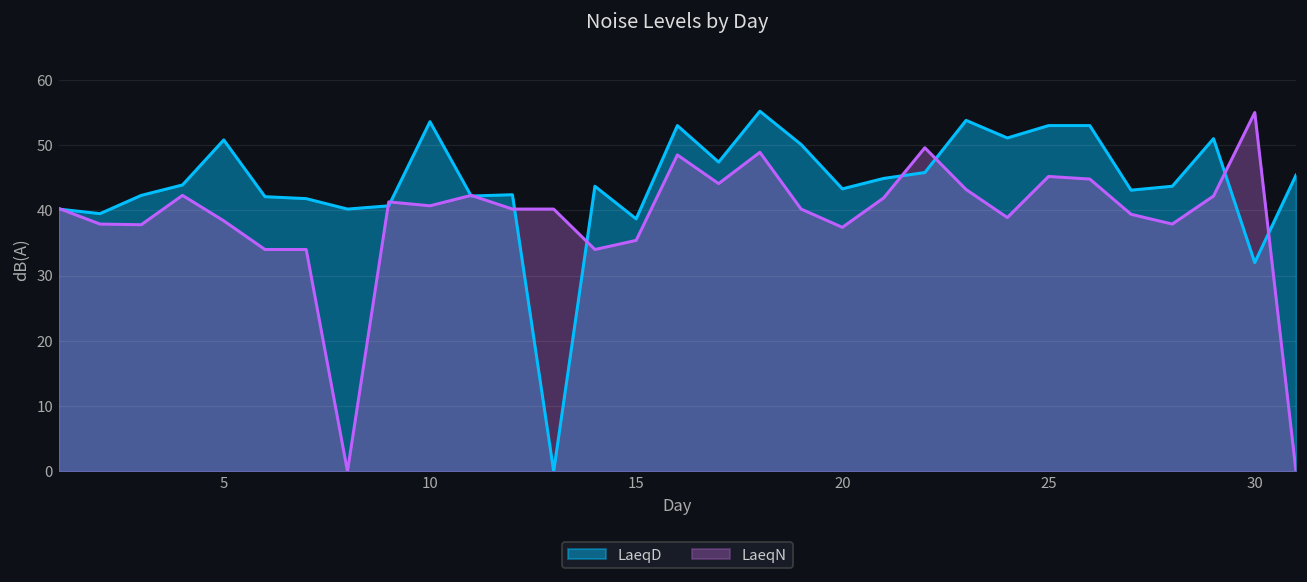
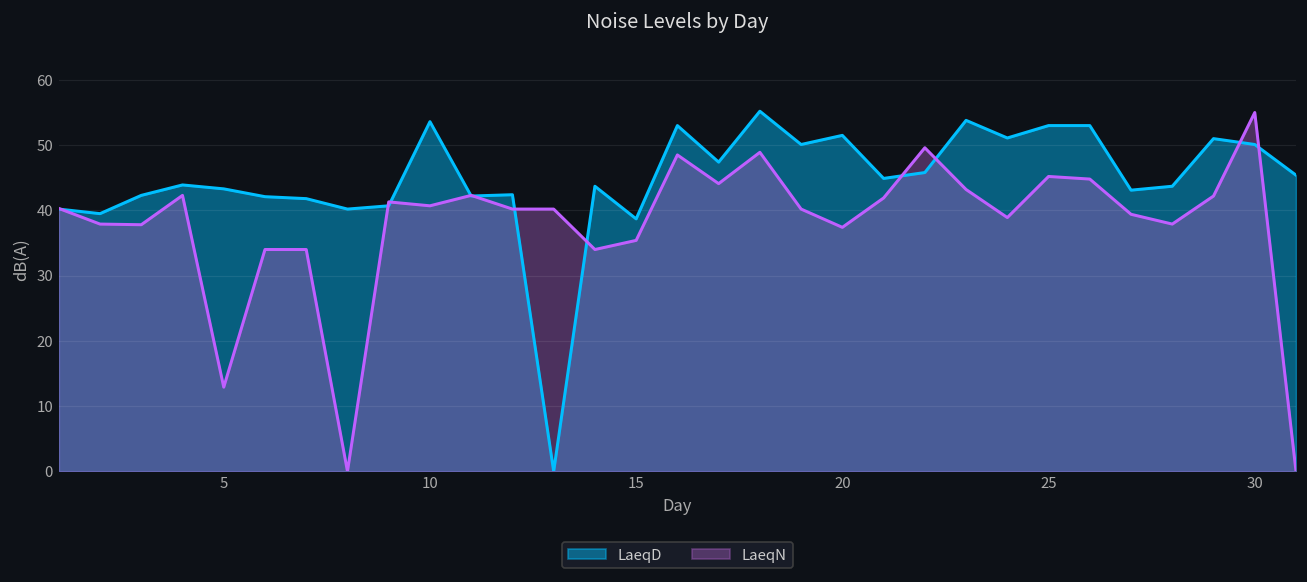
  {
    "LaeqD": {
-     "5": 51,
+     "5": 43,
      "10": 54,
      "15": 39,
-     "20": 43,
+     "20": 52,
      "25": 53,
-     "30": 32
+     "30": 50
    },
    "LaeqN": {
-     "5": 38,
+     "5": 13,
      "10": 41,
      "15": 35,
      "20": 37,
      "25": 45,
      "30": 55
    }
  }
